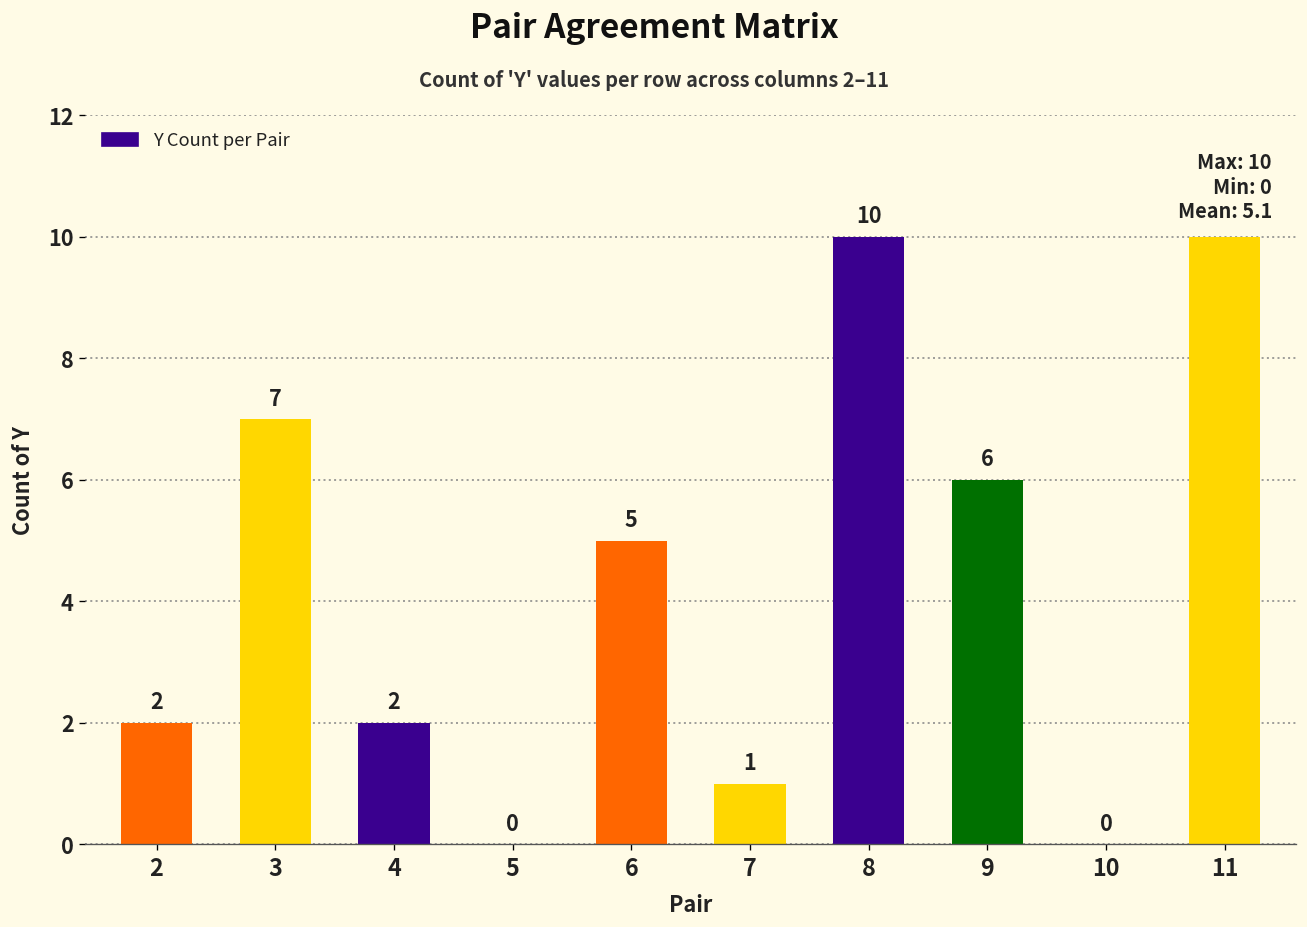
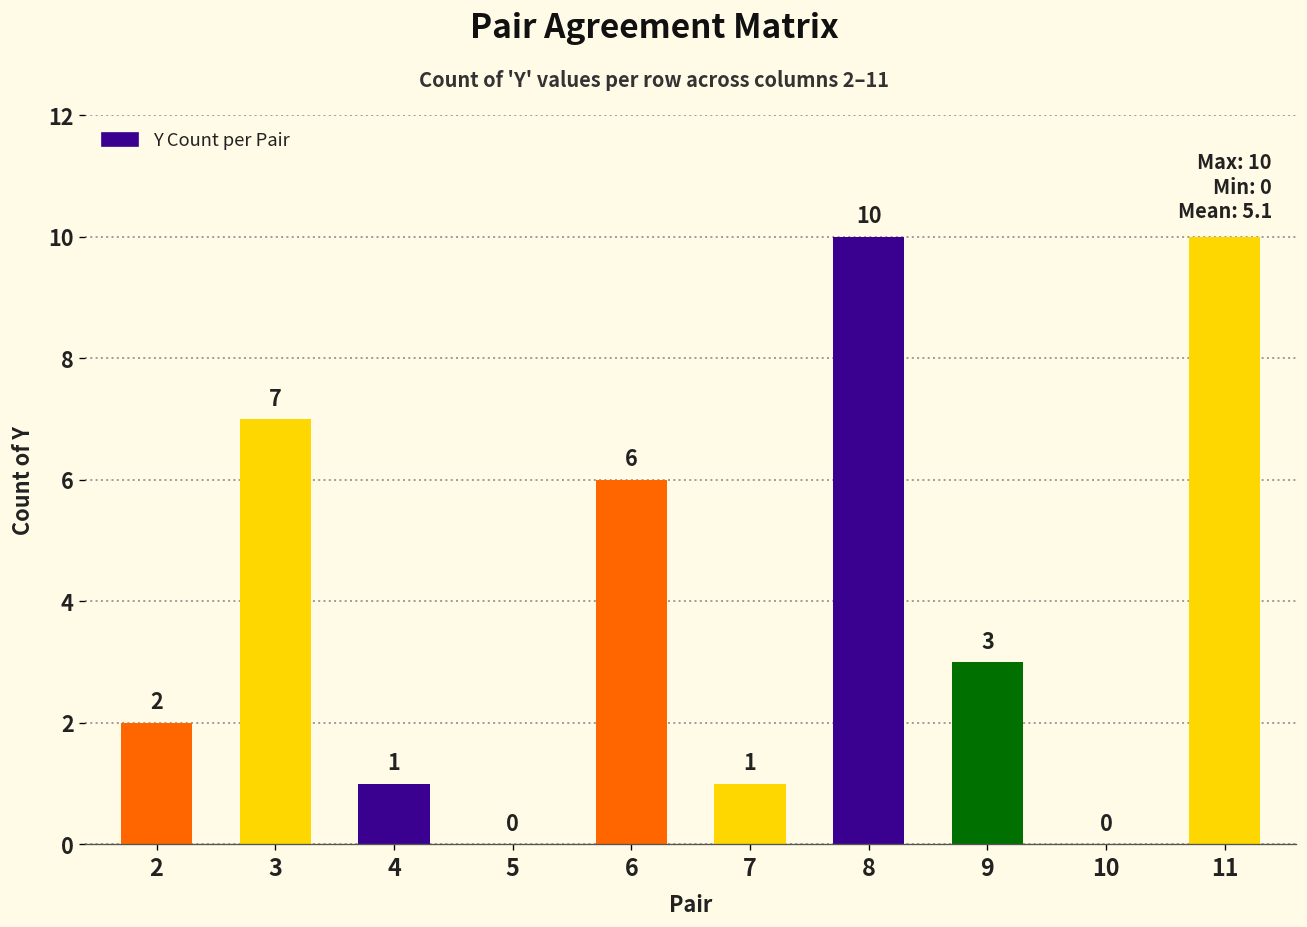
  {
    "2": 2,
    "3": 7,
-   "4": 2,
+   "4": 1,
    "5": 0,
-   "6": 5,
+   "6": 6,
    "7": 1,
    "8": 10,
-   "9": 6,
+   "9": 3,
    "10": 0
  }
